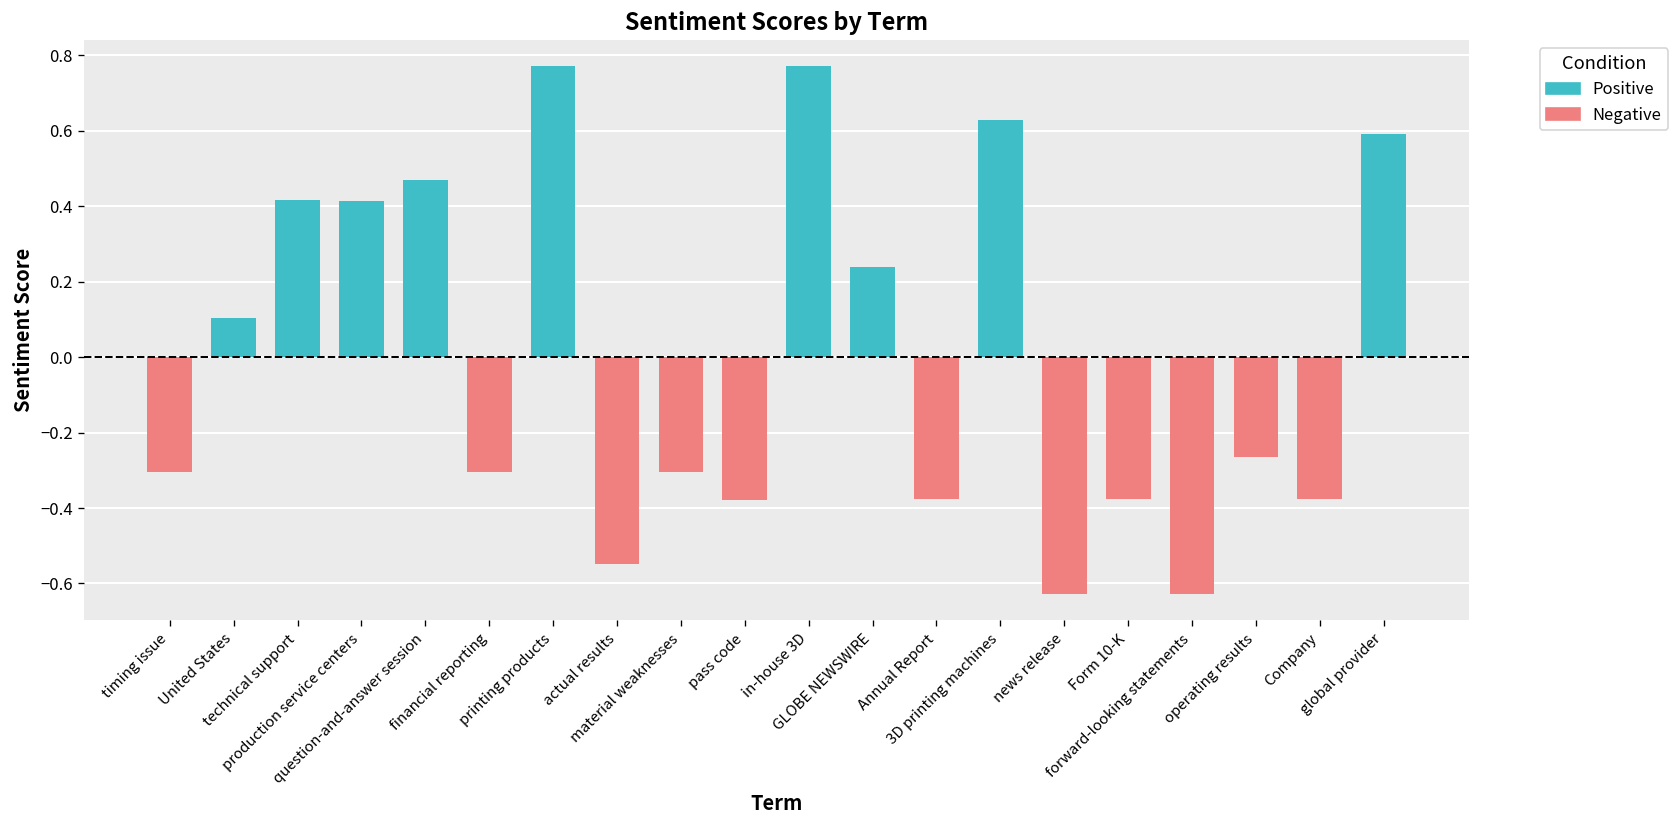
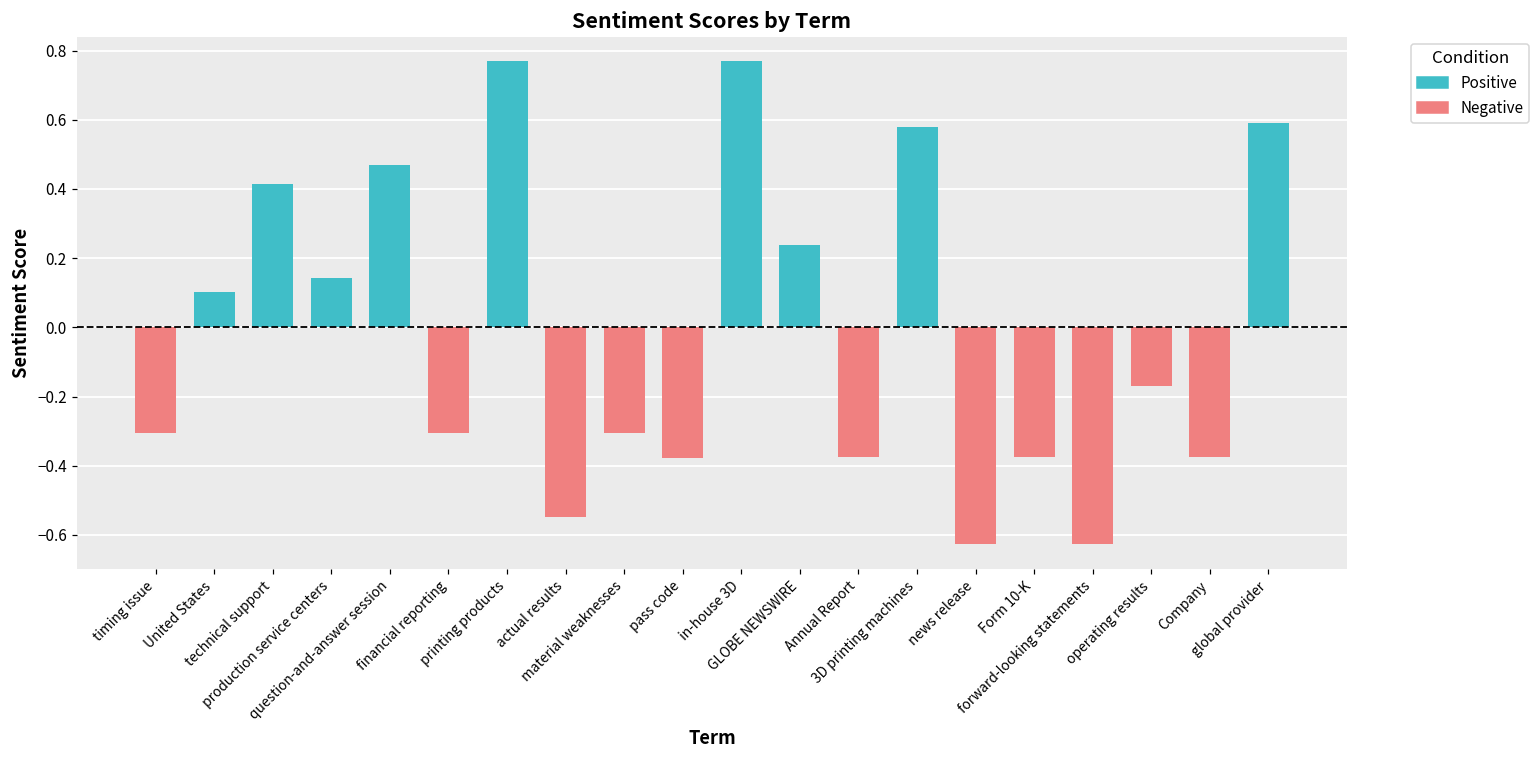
  {
    "timing issue": -0.30,
    "United States": 0.10,
    "technical support": 0.42,
-   "production service centers": 0.41,
+   "production service centers": 0.14,
    "question-and-answer session": 0.47,
    "financial reporting": -0.30,
    "printing products": 0.77,
    "actual results": -0.55,
    "material weaknesses": -0.30,
    "pass code": -0.38,
    "in-house 3D": 0.77,
    "GLOBE NEWSWIRE": 0.24,
    "Annual Report": -0.38,
-   "3D printing machines": 0.63,
+   "3D printing machines": 0.58,
    "news release": -0.63,
    "Form 10-K": -0.38,
    "forward-looking statements": -0.63,
-   "operating results": -0.27,
+   "operating results": -0.17,
    "Company": -0.38,
    "global provider": 0.59
  }
